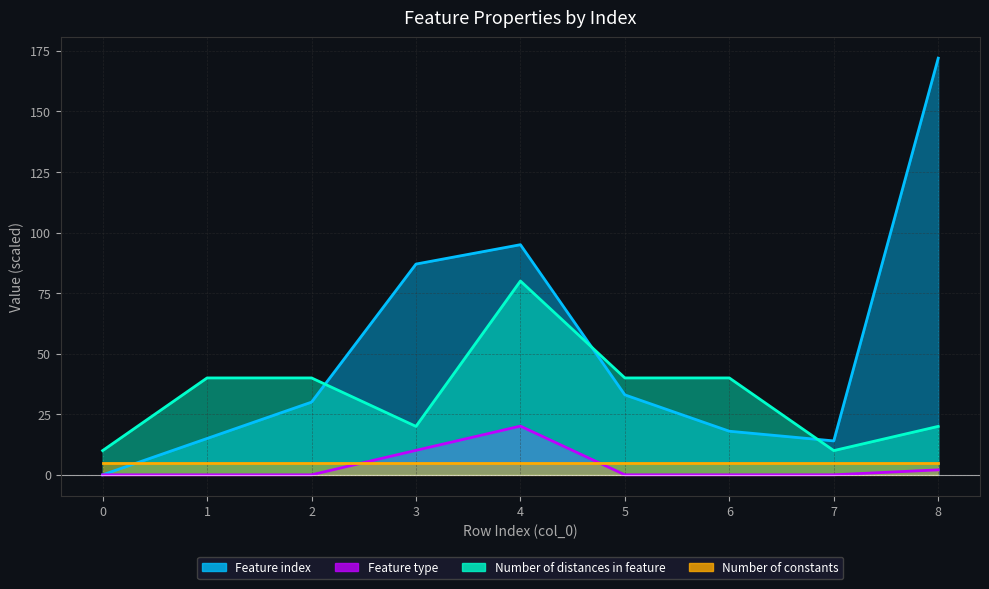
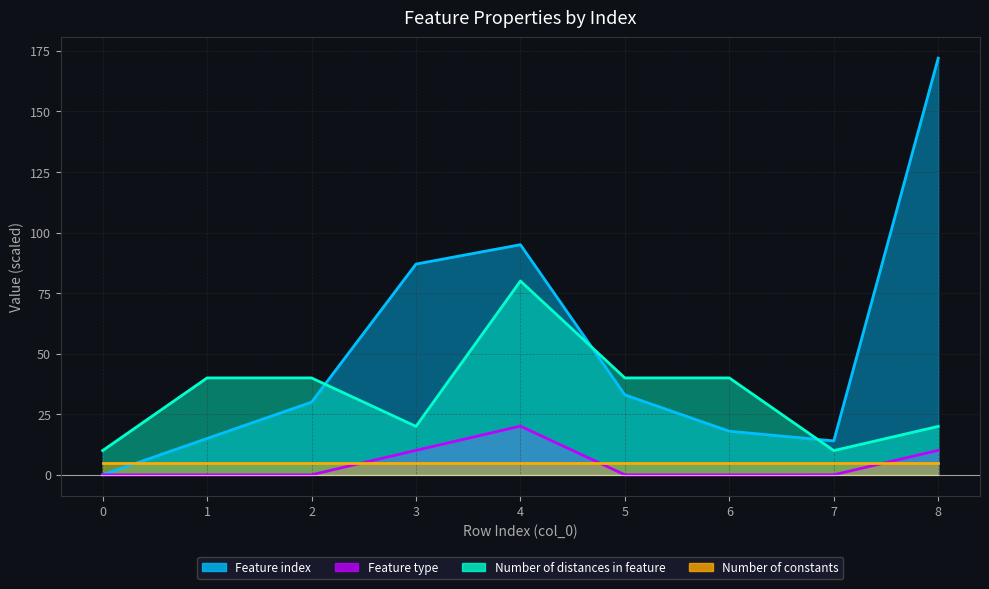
  {
    "Feature type": {
      "1": 0,
      "2": 0,
      "3": 10,
      "4": 20,
      "5": 0,
      "6": 0,
      "7": 0,
-     "8": 2
+     "8": 10
    },
    "Number of constants": {
      "0": 5,
      "1": 5,
      "2": 5,
      "3": 5,
      "4": 5,
      "5": 5,
      "6": 5,
      "7": 5,
      "8": 5
    }
  }
